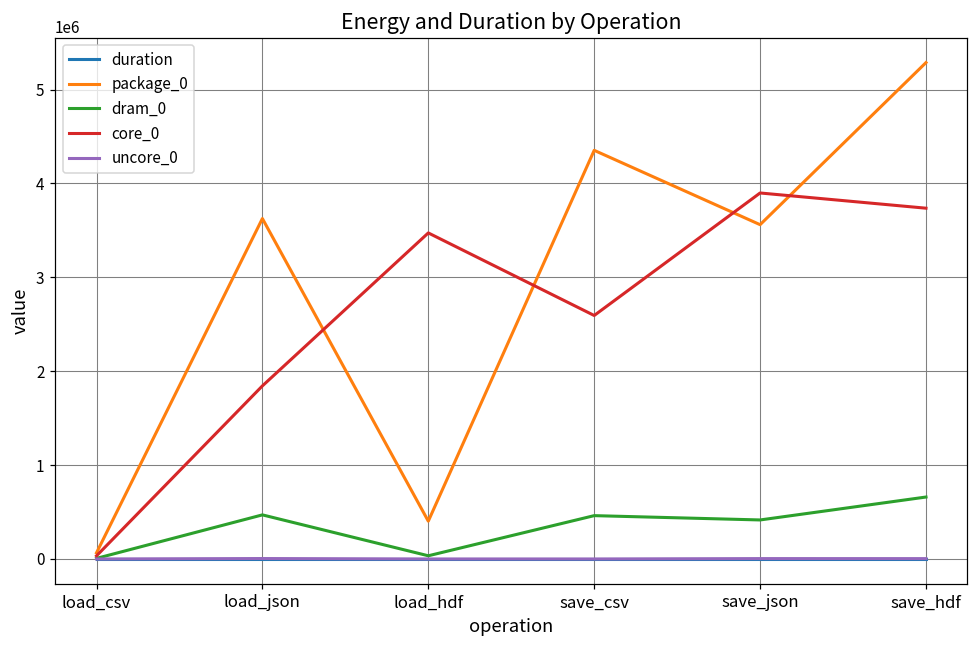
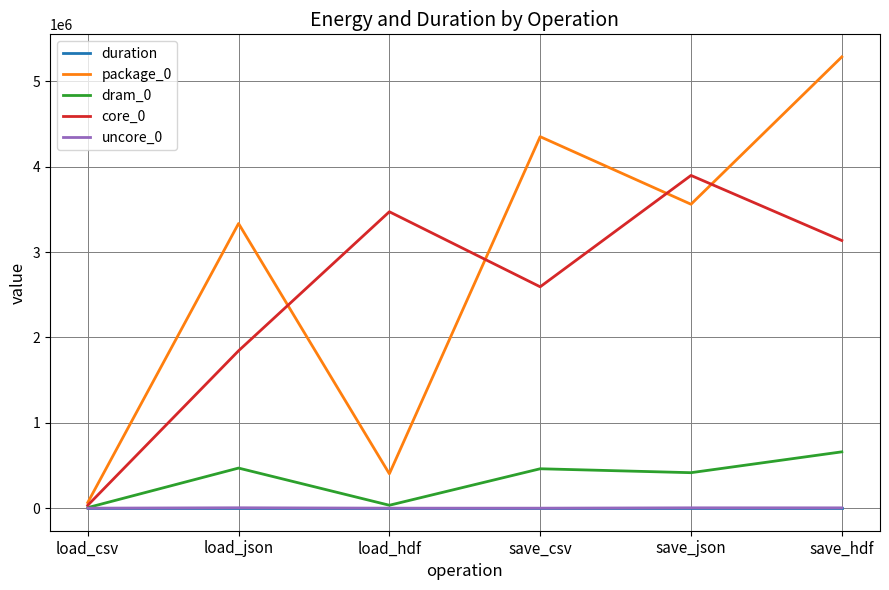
  {
    "uncore_0": {
      "load_json": 0,
      "load_hdf": 0,
      "save_csv": 0,
      "save_json": 0,
      "save_hdf": 0
    },
    "package_0": {
      "load_csv": 100000,
-     "load_json": 3600000,
+     "load_json": 3300000,
      "load_hdf": 400000,
      "save_csv": 4400000,
      "save_json": 3600000,
      "save_hdf": 5300000
    },
    "dram_0": {
      "load_json": 500000,
      "load_hdf": 0,
      "save_csv": 500000,
      "save_json": 400000,
      "save_hdf": 700000
    },
    "core_0": {
      "load_json": 1800000,
      "load_hdf": 3500000,
      "save_csv": 2600000,
      "save_json": 3900000,
-     "save_hdf": 3700000
+     "save_hdf": 3100000
    }
  }
